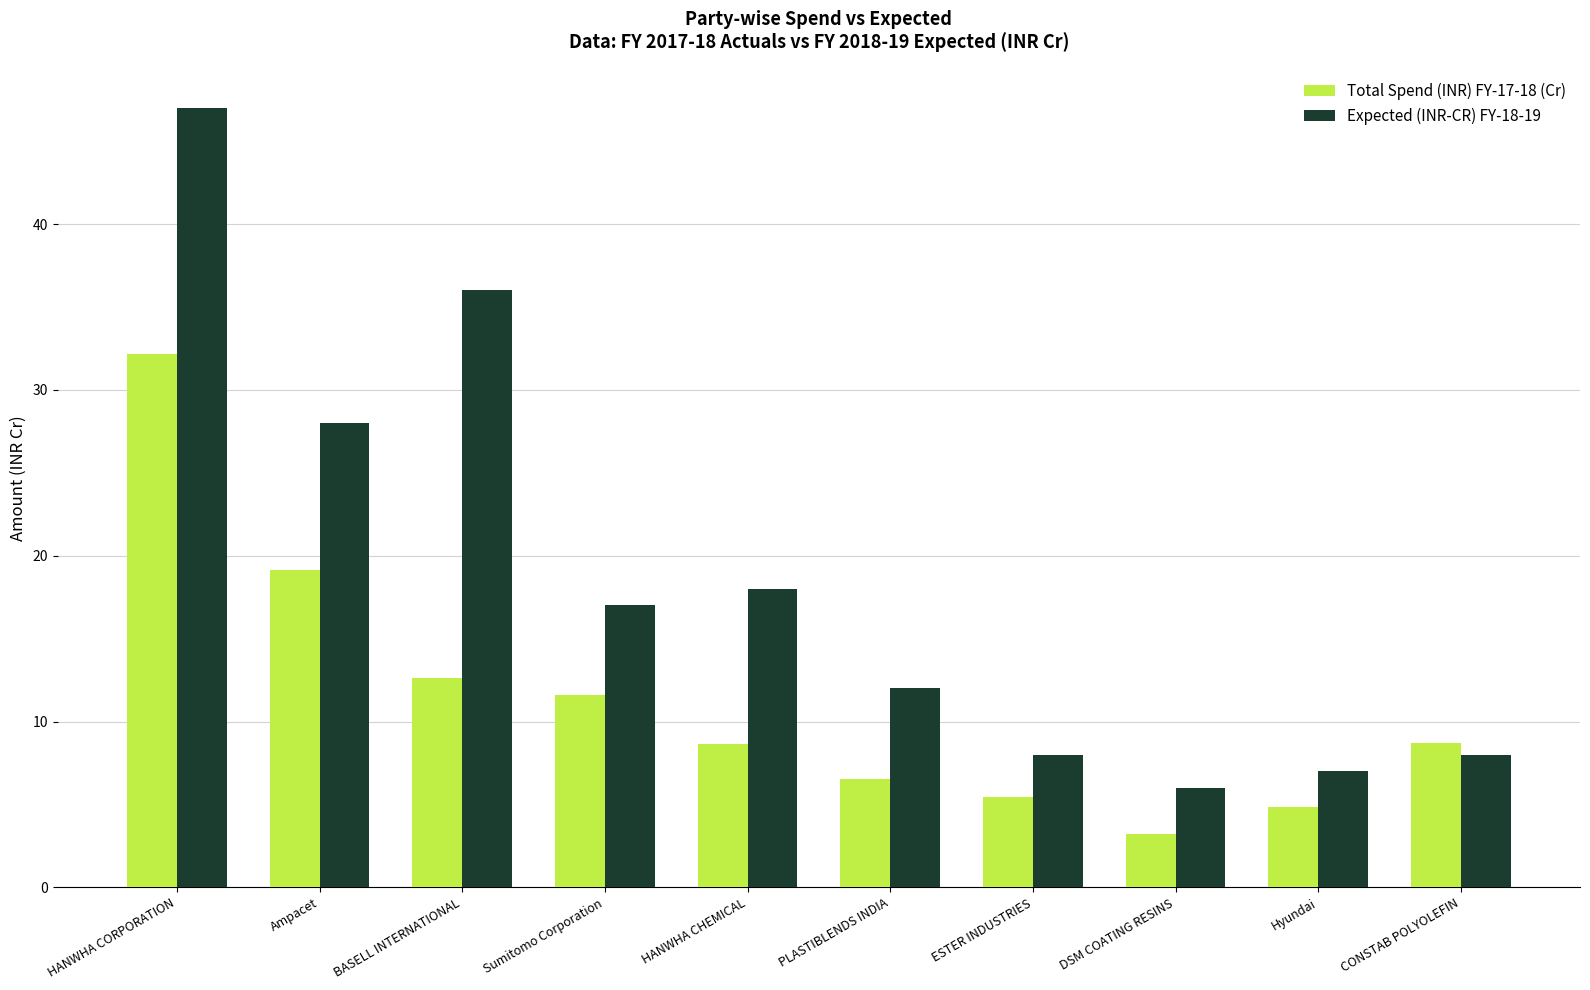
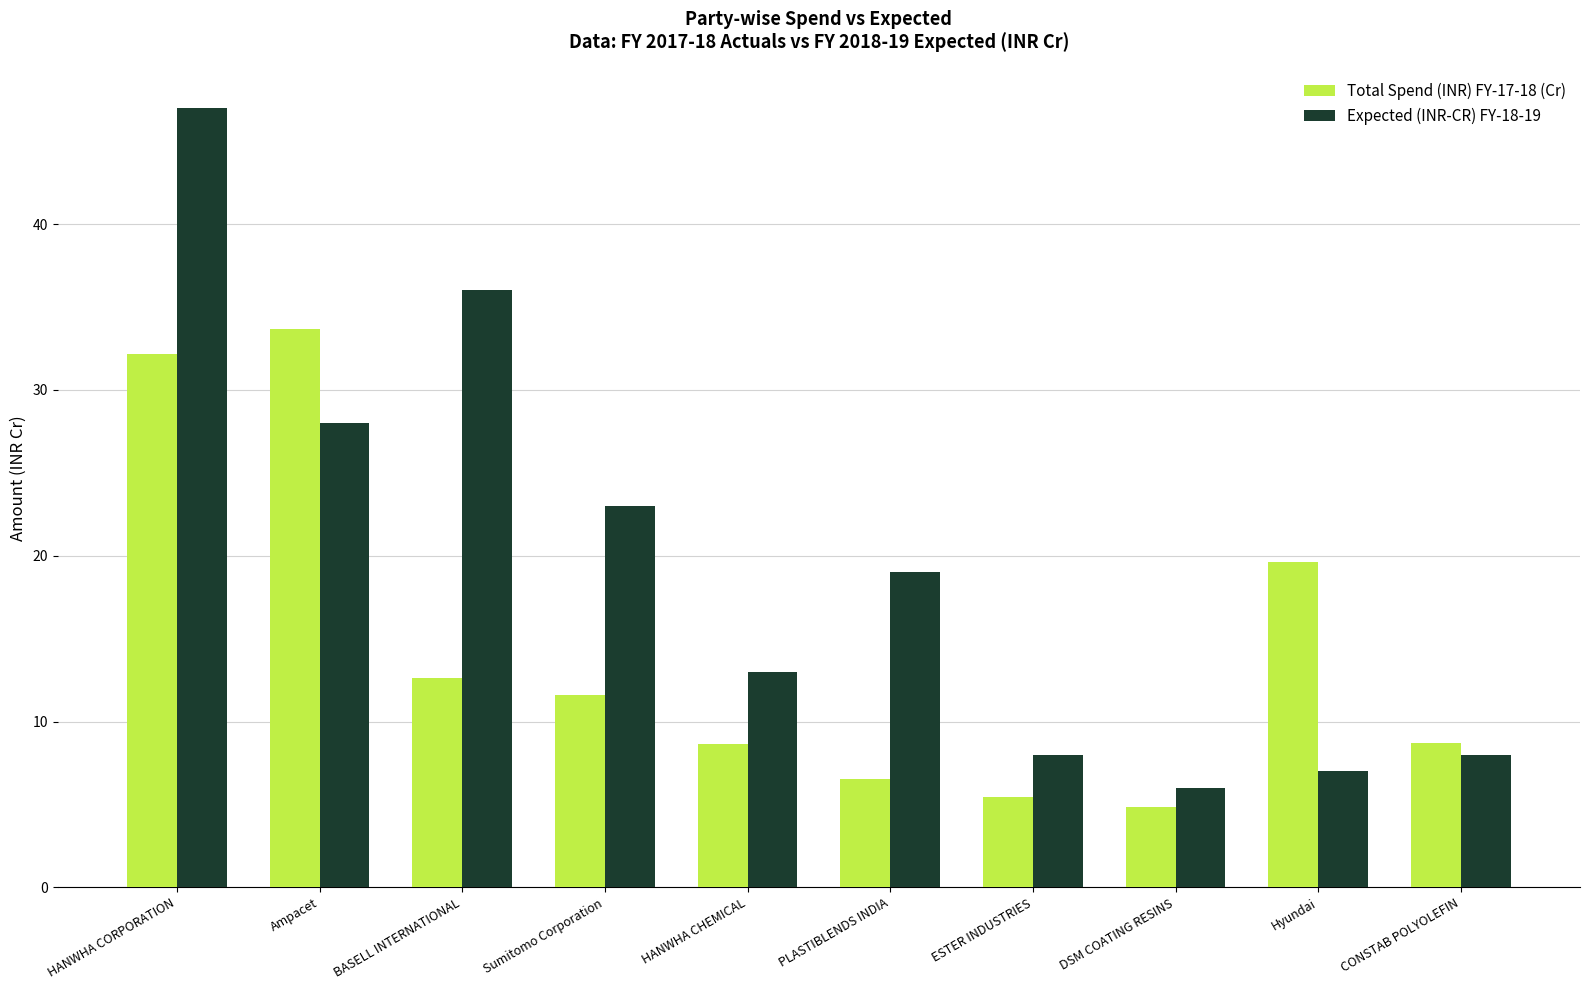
  {
    "Total Spend (INR) FY-17-18 (Cr)": {
      "HANWHA CORPORATION": 32.2,
-     "Ampacet": 19.1,
+     "Ampacet": 33.7,
      "BASELL INTERNATIONAL": 12.6,
      "Sumitomo Corporation": 11.6,
      "HANWHA CHEMICAL": 8.7,
      "PLASTIBLENDS INDIA": 6.5,
      "ESTER INDUSTRIES": 5.4,
-     "DSM COATING RESINS": 3.2,
-     "Hyundai": 4.9,
+     "DSM COATING RESINS": 4.9,
+     "Hyundai": 19.6,
      "CONSTAB POLYOLEFIN": 8.7
    },
    "Expected (INR-CR) FY-18-19": {
      "HANWHA CORPORATION": 47,
      "Ampacet": 28,
      "BASELL INTERNATIONAL": 36,
-     "Sumitomo Corporation": 17,
-     "HANWHA CHEMICAL": 18,
-     "PLASTIBLENDS INDIA": 12,
+     "Sumitomo Corporation": 23,
+     "HANWHA CHEMICAL": 13,
+     "PLASTIBLENDS INDIA": 19,
      "ESTER INDUSTRIES": 8,
      "DSM COATING RESINS": 6,
      "Hyundai": 7,
      "CONSTAB POLYOLEFIN": 8
    }
  }
